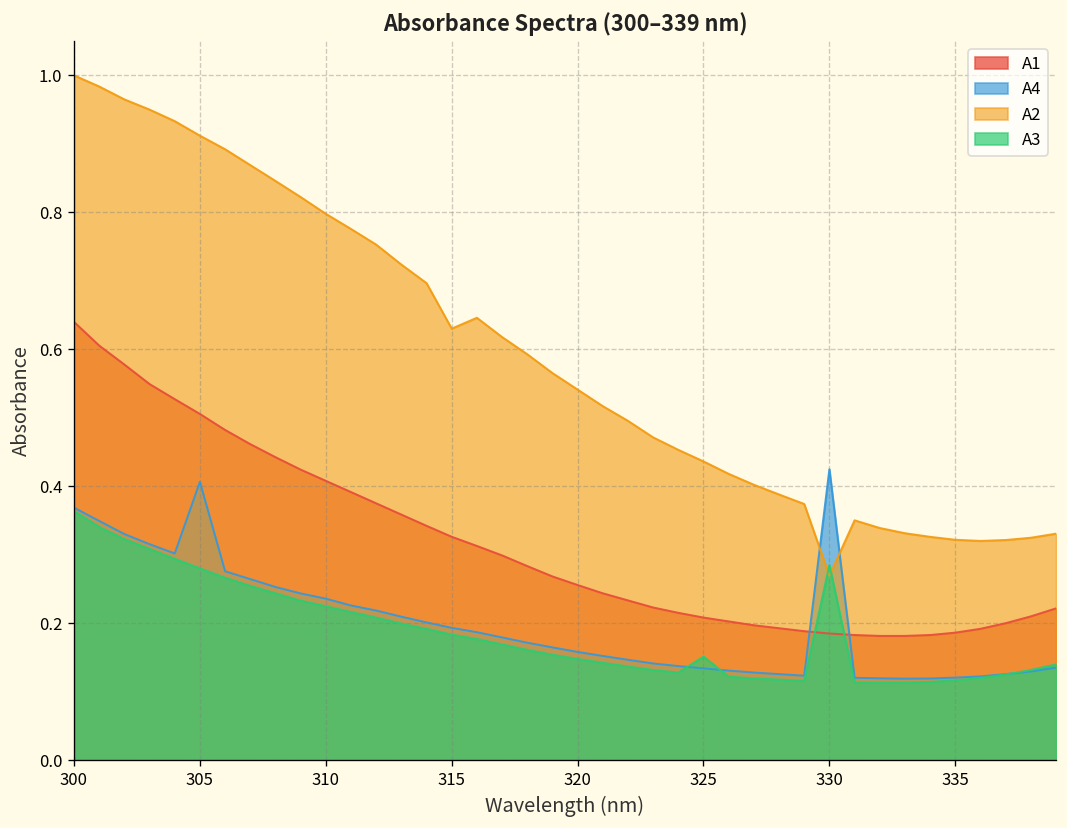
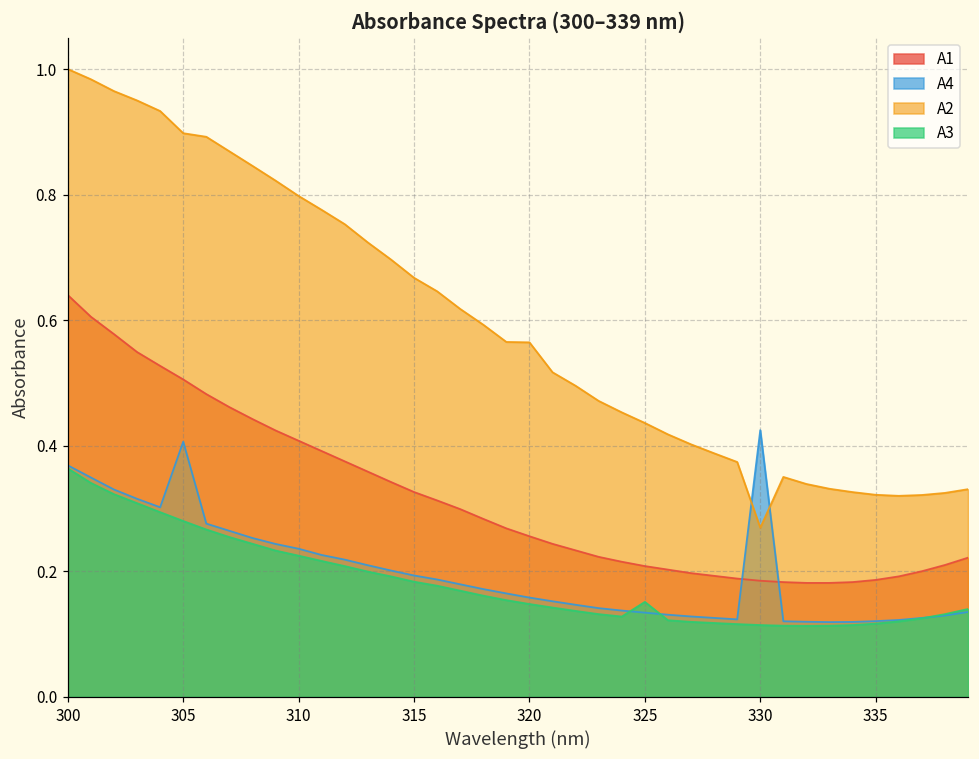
  {
    "A1": {
      "300": 0.64,
      "305": 0.51,
      "310": 0.41,
      "315": 0.33,
      "320": 0.26,
      "325": 0.21,
      "330": 0.18,
      "335": 0.19
    },
    "A4": {
      "300": 0.37,
      "305": 0.41,
      "310": 0.24,
      "315": 0.19,
      "320": 0.16,
      "325": 0.13,
      "330": 0.42
    },
    "A2": {
      "300": 1.00,
-     "305": 0.91,
+     "305": 0.90,
      "310": 0.80,
-     "315": 0.63,
-     "320": 0.54,
+     "315": 0.67,
+     "320": 0.56,
      "325": 0.44,
      "330": 0.27,
      "335": 0.32
    },
    "A3": {
      "300": 0.36,
      "305": 0.28,
      "310": 0.22,
      "315": 0.18,
      "320": 0.15,
      "325": 0.15,
-     "330": 0.29
+     "330": 0.11
    }
  }
